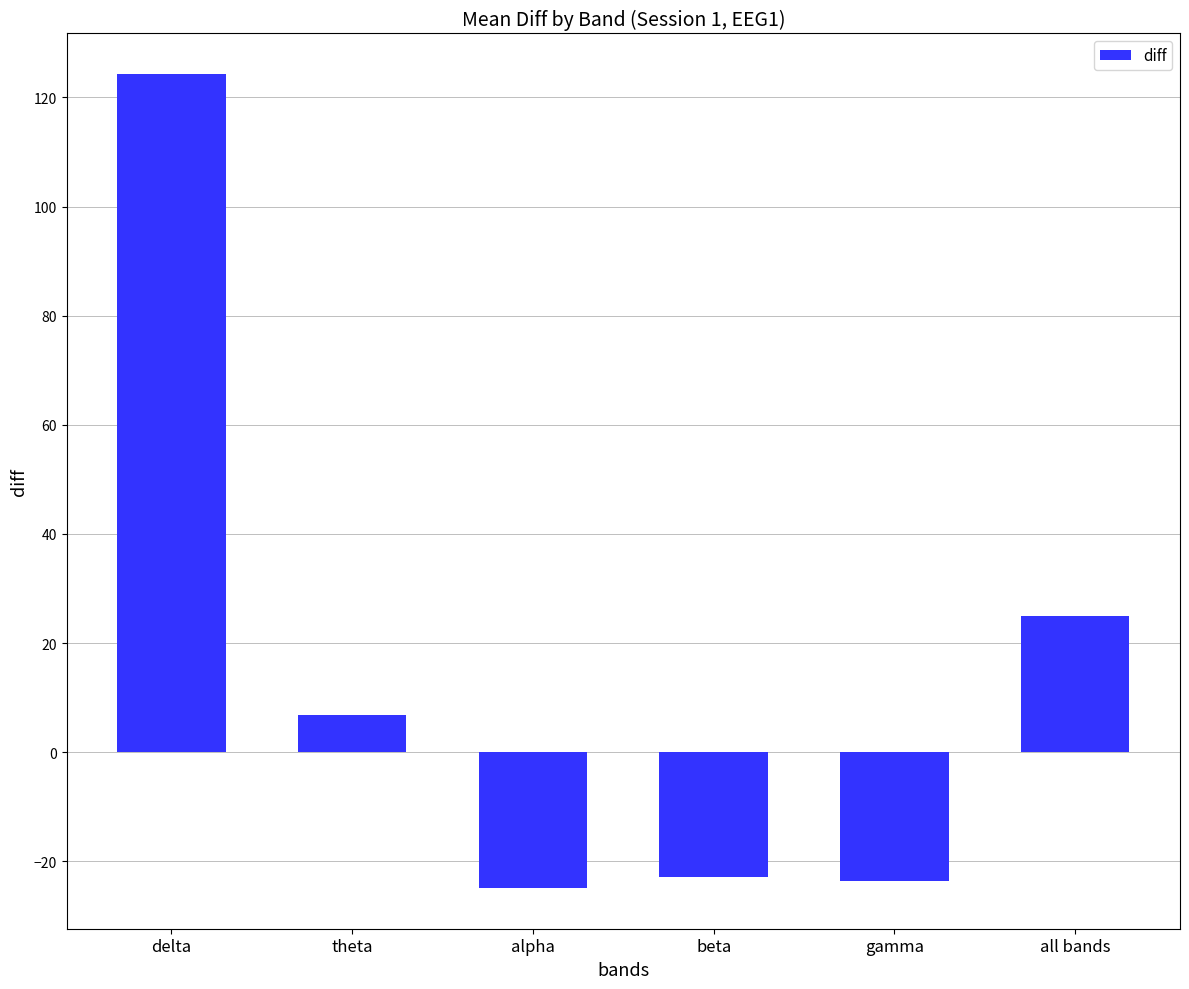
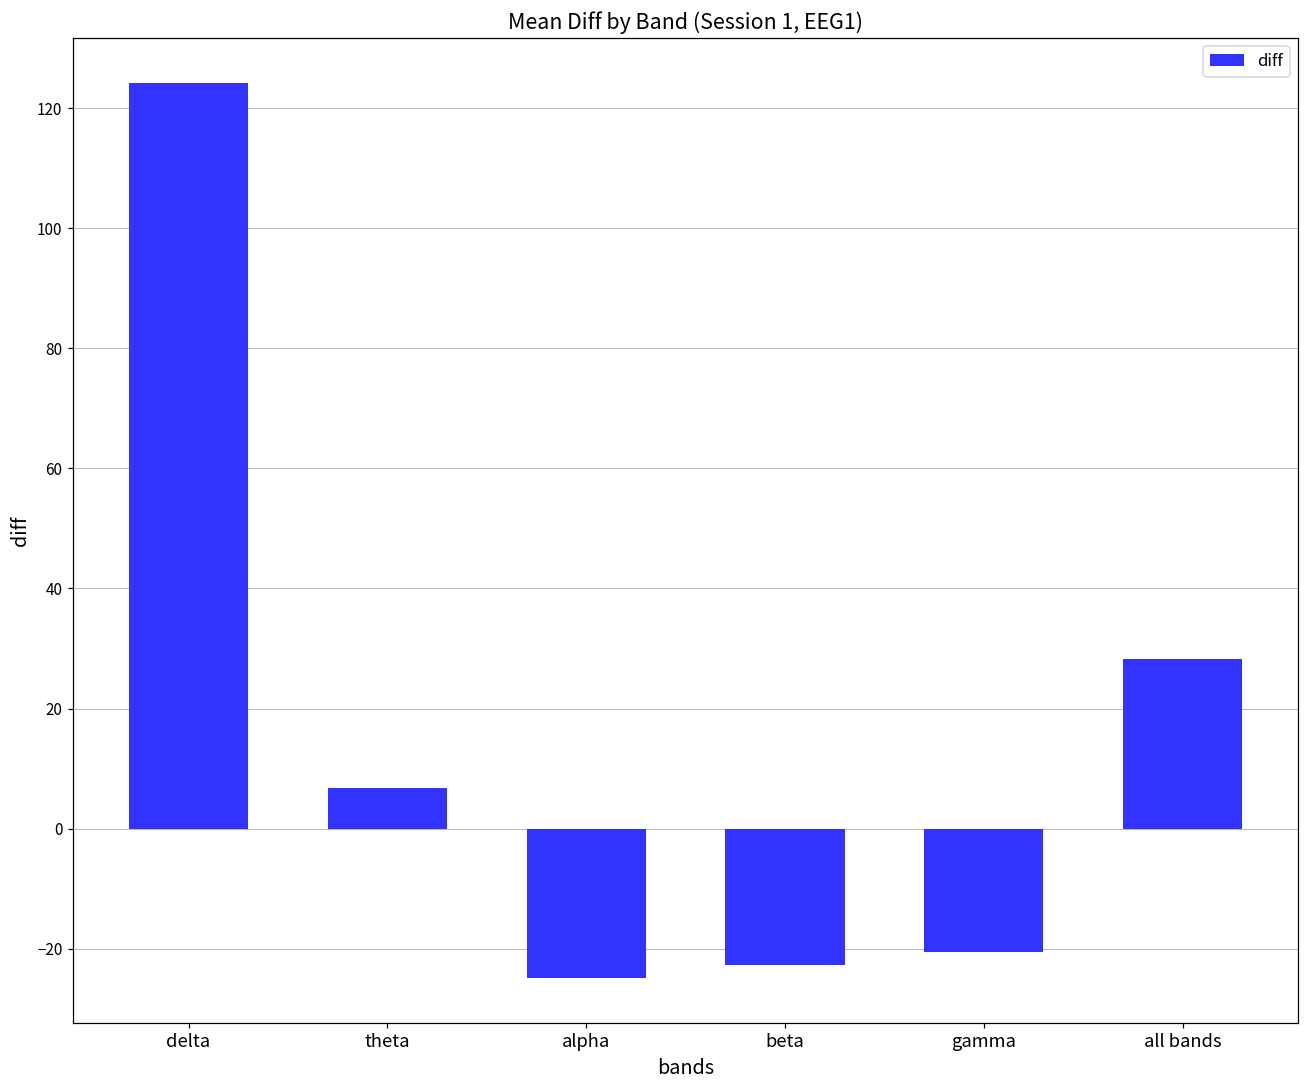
  {
    "delta": 124,
    "theta": 7,
    "alpha": -25,
    "beta": -23,
-   "gamma": -24,
-   "all bands": 25
+   "gamma": -21,
+   "all bands": 28
  }
